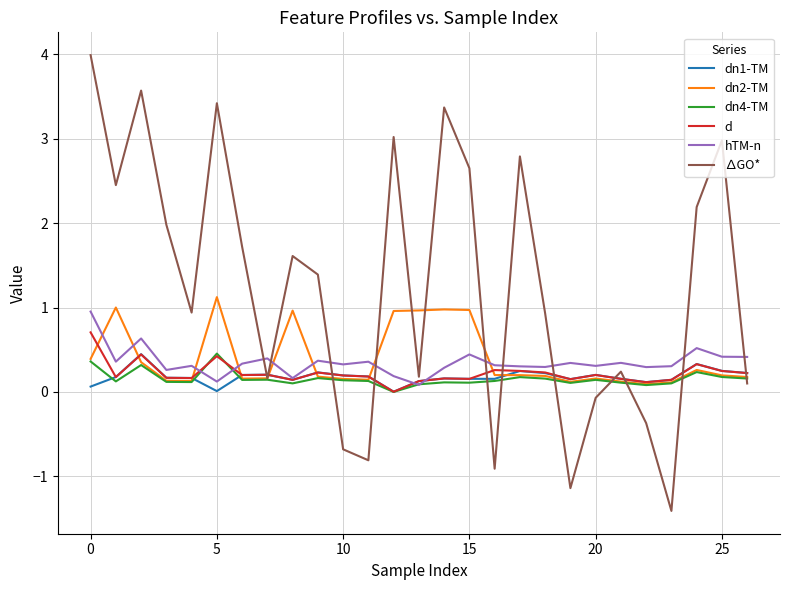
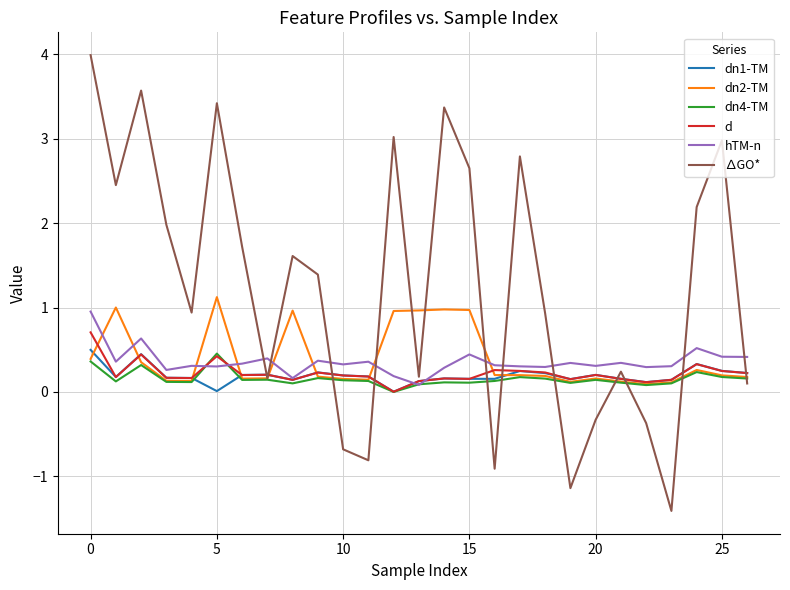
  {
    "dn1-TM": {
-     "0": 0.1,
+     "0": 0.5,
      "5": 0.0
    },
    "dn2-TM": {
      "0": 0.4,
      "5": 1.1,
      "15": 1.0
    },
    "dn4-TM": {
      "0": 0.4,
      "5": 0.5,
      "15": 0.1
    },
    "d": {
      "0": 0.7,
      "5": 0.4
    },
    "hTM-n": {
      "0": 1.0,
-     "5": 0.1,
+     "5": 0.3,
      "10": 0.3,
      "15": 0.4,
      "20": 0.3,
      "25": 0.4
    },
    "∆GO*": {
      "0": 4.0,
      "5": 3.4,
      "10": -0.7,
      "15": 2.7,
-     "20": -0.1
+     "20": -0.3
    }
  }
